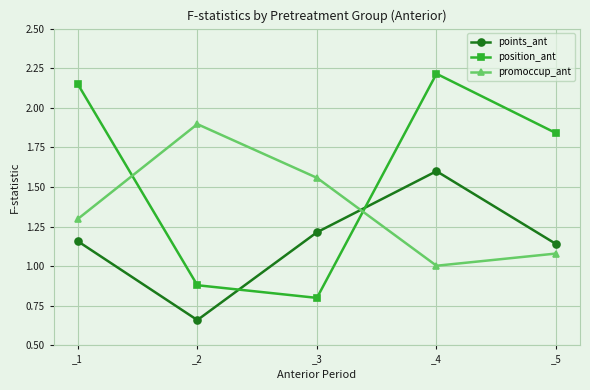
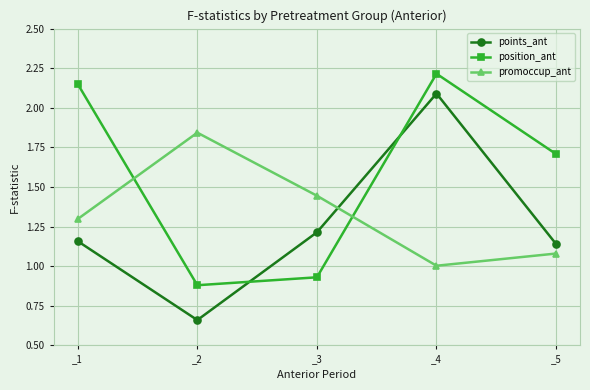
  {
    "points_ant": {
      "_1": 1.16,
      "_2": 0.66,
      "_3": 1.21,
-     "_4": 1.60,
+     "_4": 2.09,
      "_5": 1.14
    },
    "position_ant": {
      "_1": 2.15,
      "_2": 0.88,
-     "_3": 0.80,
+     "_3": 0.93,
      "_4": 2.22,
-     "_5": 1.84
+     "_5": 1.71
    },
    "promoccup_ant": {
      "_1": 1.30,
-     "_2": 1.90,
-     "_3": 1.56,
+     "_2": 1.84,
+     "_3": 1.45,
      "_4": 1.00,
      "_5": 1.08
    }
  }
